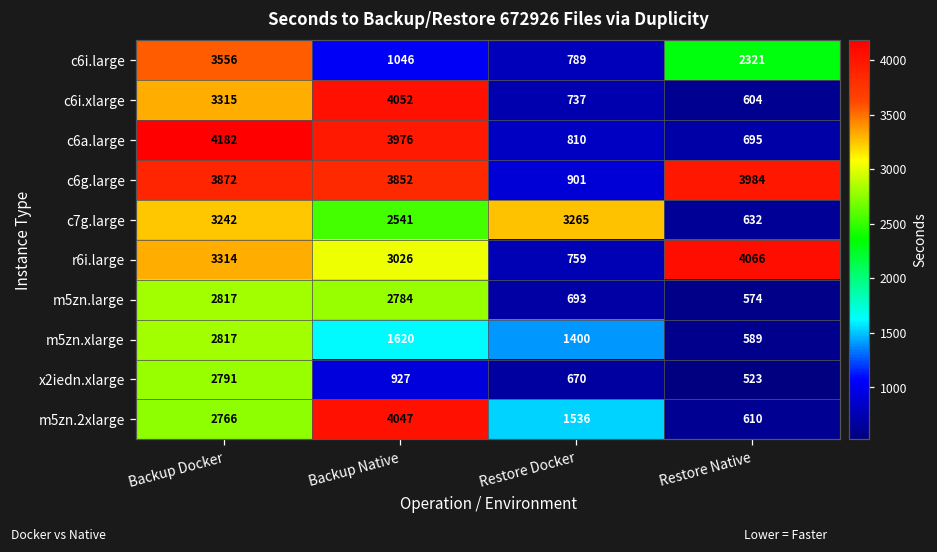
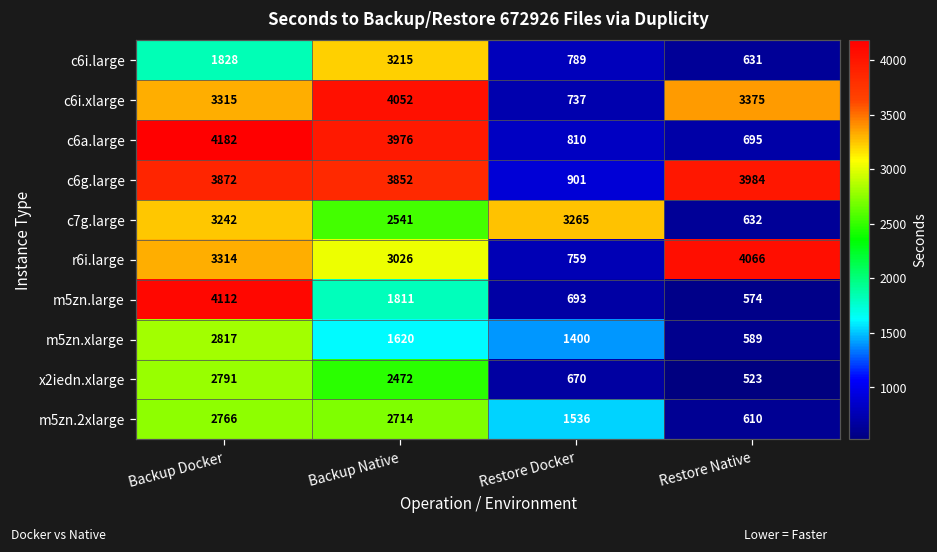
  {
    "c6i.large": {
-     "Backup Docker": 3556,
-     "Backup Native": 1046,
+     "Backup Docker": 1828,
+     "Backup Native": 3215,
      "Restore Docker": 789,
-     "Restore Native": 2321
+     "Restore Native": 631
    },
    "c6i.xlarge": {
      "Backup Docker": 3315,
      "Backup Native": 4052,
      "Restore Docker": 737,
-     "Restore Native": 604
+     "Restore Native": 3375
    },
    "c6a.large": {
      "Backup Docker": 4182,
      "Backup Native": 3976,
      "Restore Docker": 810,
      "Restore Native": 695
    },
    "c6g.large": {
      "Backup Docker": 3872,
      "Backup Native": 3852,
      "Restore Docker": 901,
      "Restore Native": 3984
    },
    "c7g.large": {
      "Backup Docker": 3242,
      "Backup Native": 2541,
      "Restore Docker": 3265,
      "Restore Native": 632
    },
    "r6i.large": {
      "Backup Docker": 3314,
      "Backup Native": 3026,
      "Restore Docker": 759,
      "Restore Native": 4066
    },
    "m5zn.large": {
-     "Backup Docker": 2817,
-     "Backup Native": 2784,
+     "Backup Docker": 4112,
+     "Backup Native": 1811,
      "Restore Docker": 693,
      "Restore Native": 574
    },
    "m5zn.xlarge": {
      "Backup Docker": 2817,
      "Backup Native": 1620,
      "Restore Docker": 1400,
      "Restore Native": 589
    },
    "x2iedn.xlarge": {
      "Backup Docker": 2791,
-     "Backup Native": 927,
+     "Backup Native": 2472,
      "Restore Docker": 670,
      "Restore Native": 523
    },
    "m5zn.2xlarge": {
      "Backup Docker": 2766,
-     "Backup Native": 4047,
+     "Backup Native": 2714,
      "Restore Docker": 1536,
      "Restore Native": 610
    }
  }
